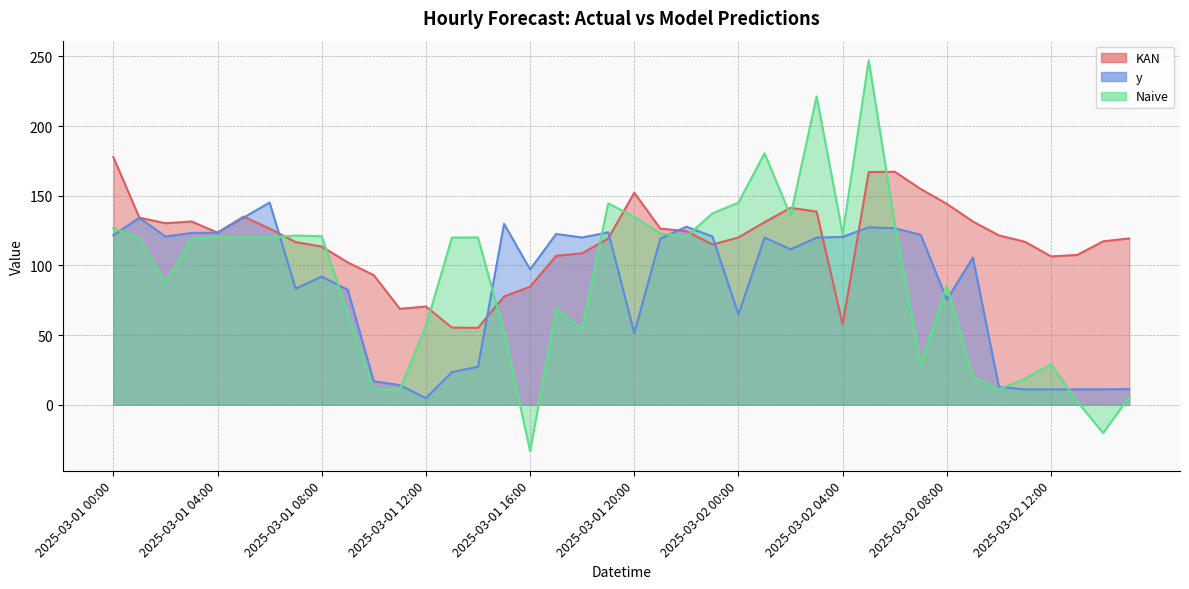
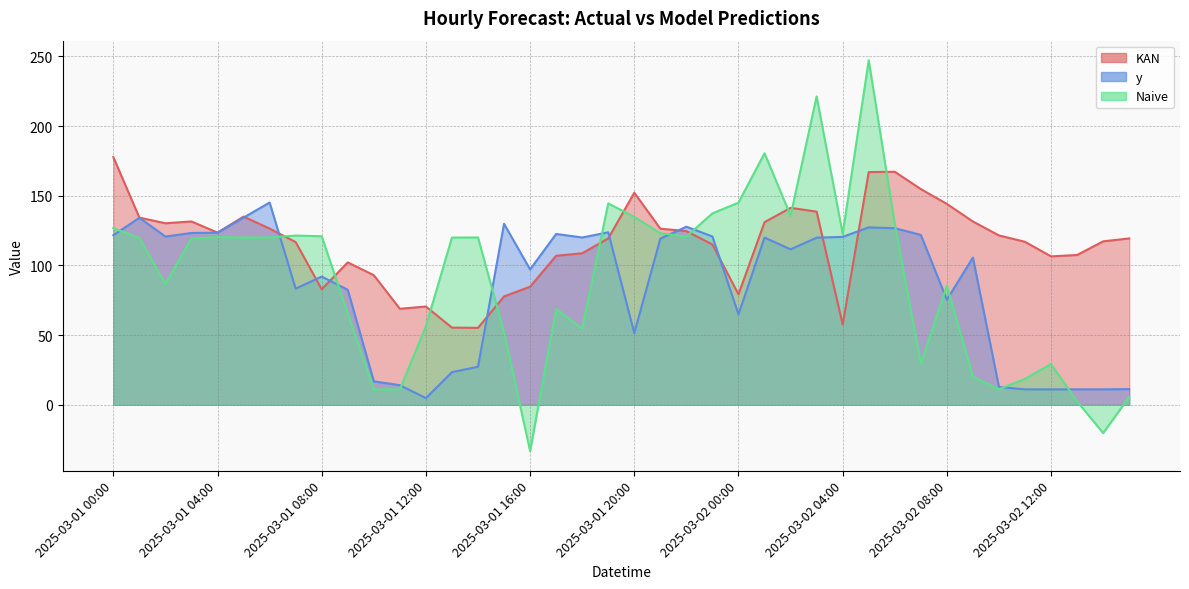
  {
    "KAN": {
      "2025-03-01 00:00": 178,
-     "2025-03-01 08:00": 114,
+     "2025-03-01 08:00": 83,
      "2025-03-01 12:00": 71,
      "2025-03-01 16:00": 85,
      "2025-03-01 20:00": 152,
-     "2025-03-02 00:00": 120,
+     "2025-03-02 00:00": 79,
      "2025-03-02 04:00": 58,
      "2025-03-02 08:00": 144,
      "2025-03-02 12:00": 107
    },
    "y": {
      "2025-03-01 00:00": 122,
      "2025-03-01 08:00": 92,
      "2025-03-01 12:00": 5,
      "2025-03-01 16:00": 97,
      "2025-03-01 20:00": 51,
      "2025-03-02 00:00": 65,
      "2025-03-02 04:00": 121,
      "2025-03-02 08:00": 75,
      "2025-03-02 12:00": 11
    }
  }
